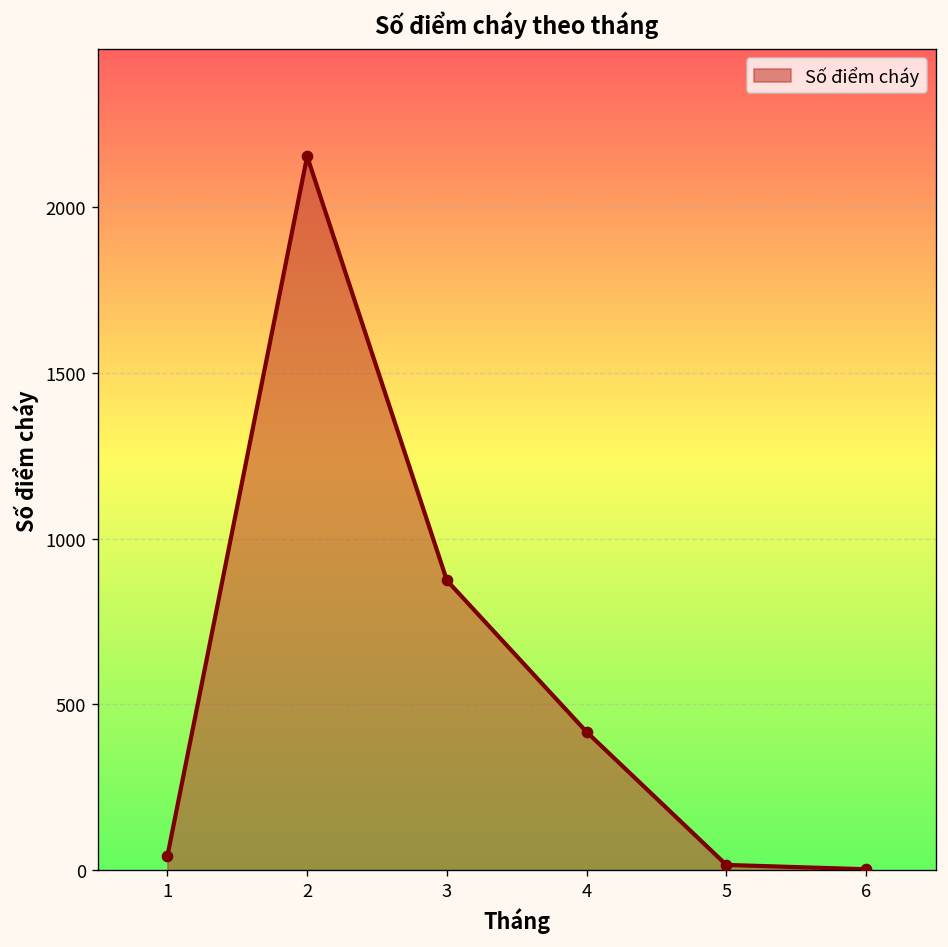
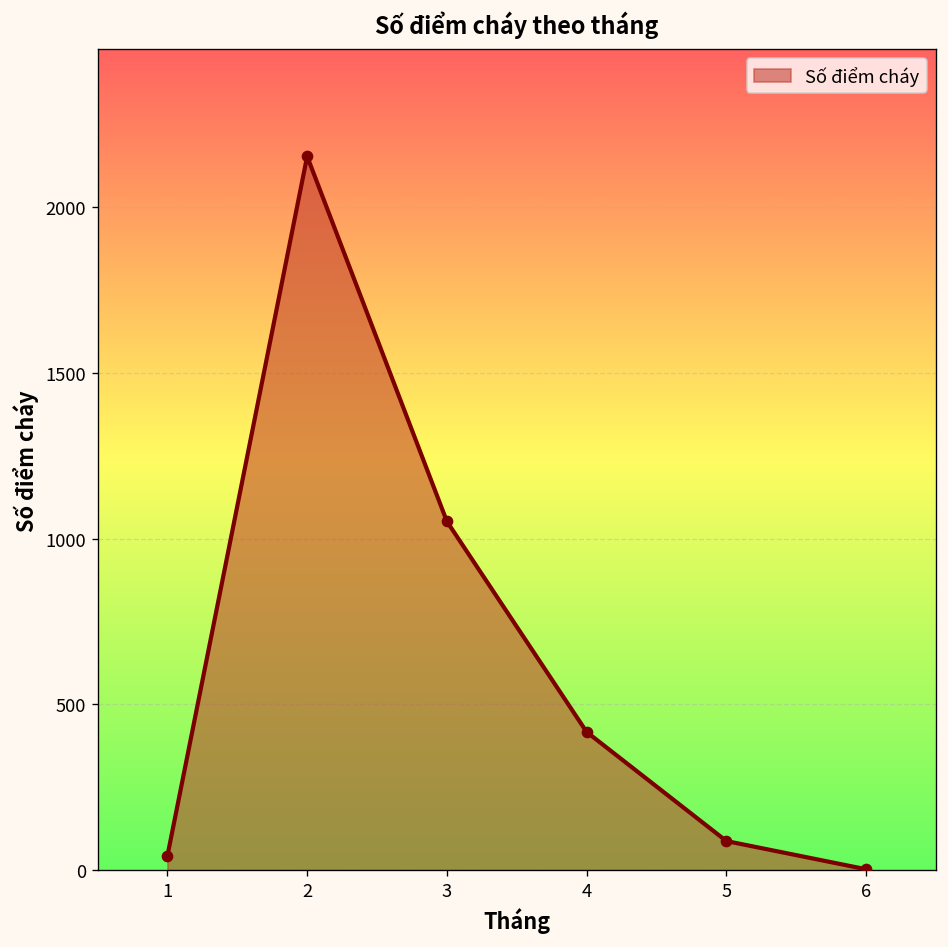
  {
    "1": 40,
    "2": 2150,
-   "3": 870,
+   "3": 1050,
    "4": 420,
-   "5": 20,
+   "5": 90,
    "6": 0
  }
